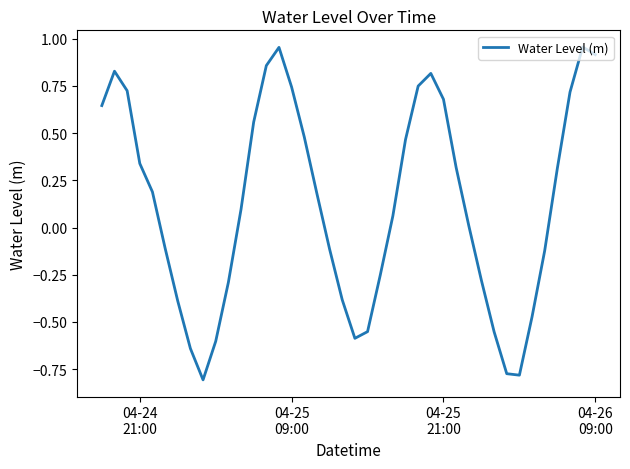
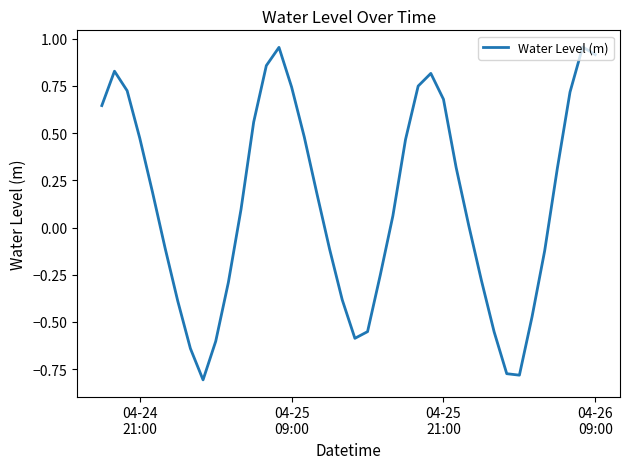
  {
-   "04-24 21:00": 0.34,
+   "04-24 21:00": 0.47,
    "04-25 09:00": 0.74,
    "04-25 21:00": 0.68
  }
